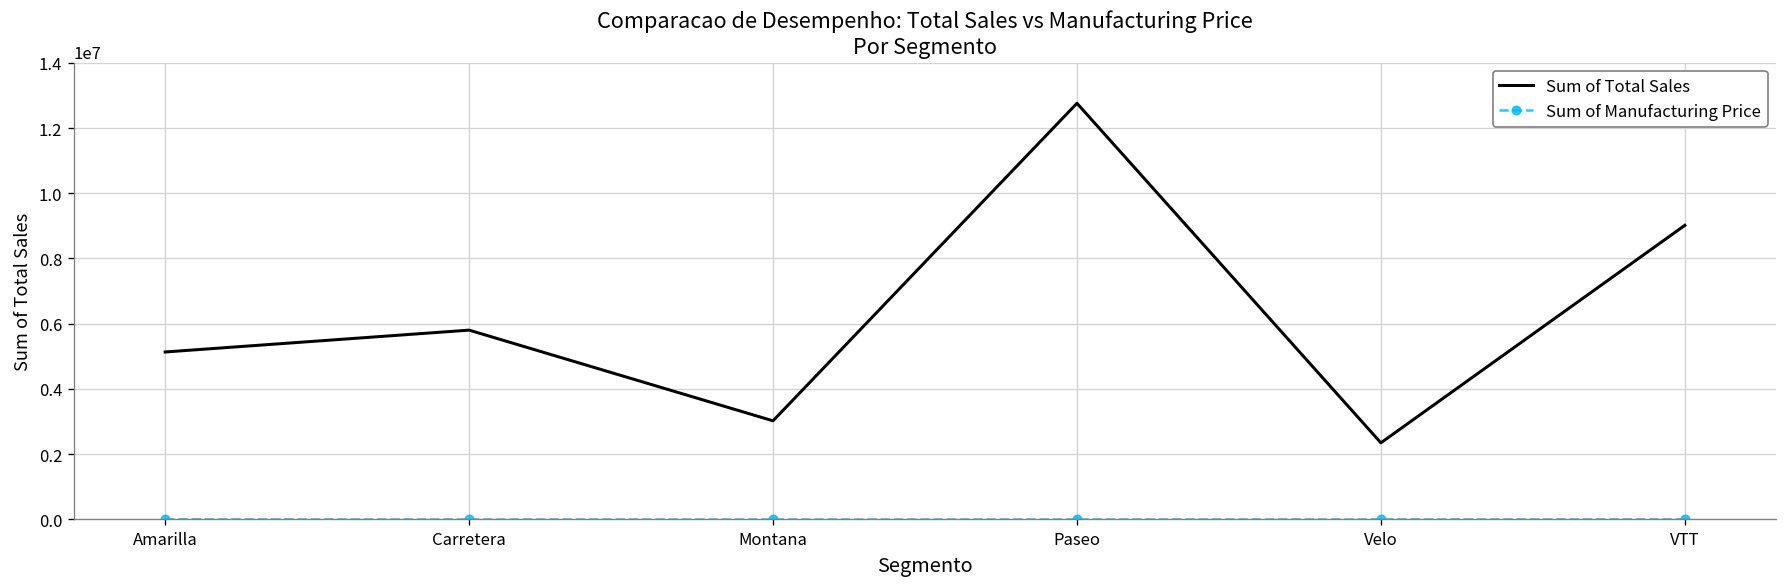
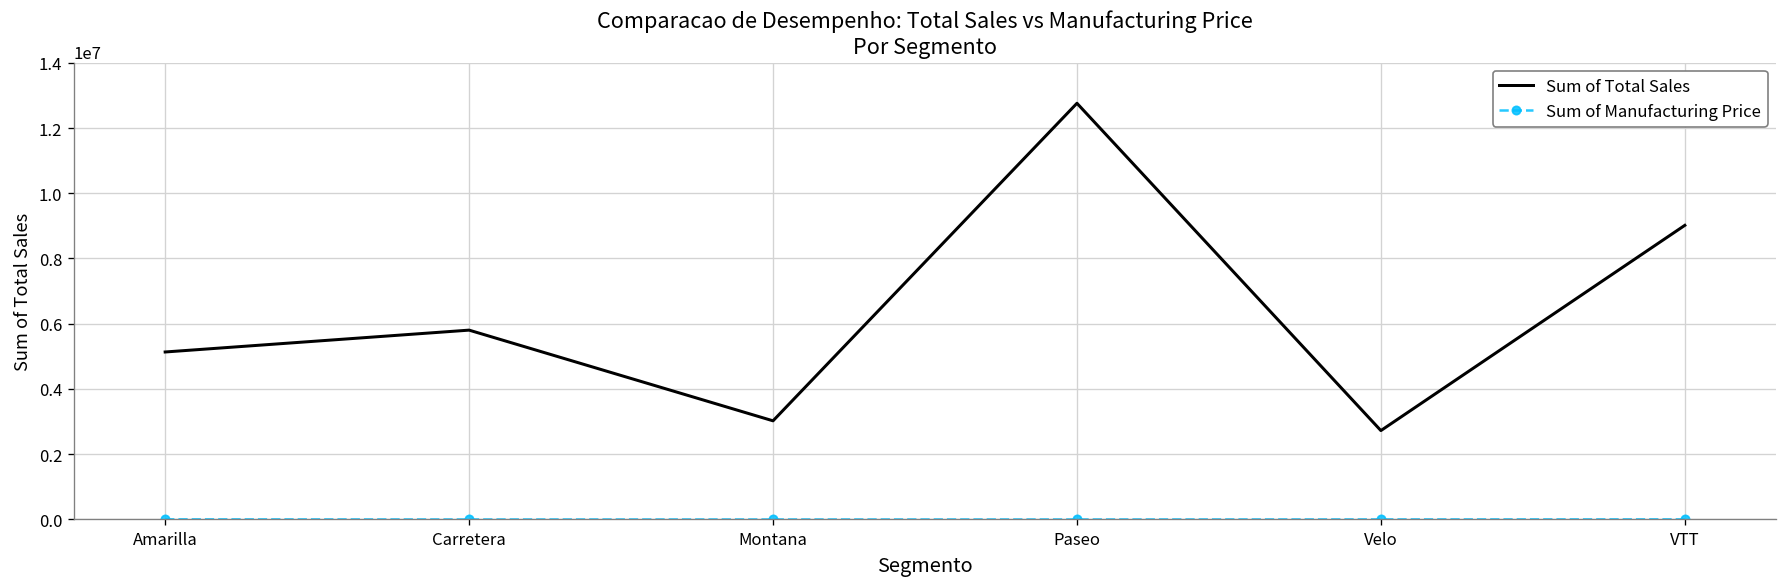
  {
    "Sum of Total Sales": {
      "Amarilla": 5100000,
      "Carretera": 5800000,
      "Montana": 3000000,
      "Paseo": 12800000,
-     "Velo": 2300000,
+     "Velo": 2700000,
      "VTT": 9000000
    },
    "Sum of Manufacturing Price": {
      "Amarilla": 0,
      "Carretera": 0,
      "Montana": 0,
      "Paseo": 0,
      "Velo": 0,
      "VTT": 0
    }
  }
